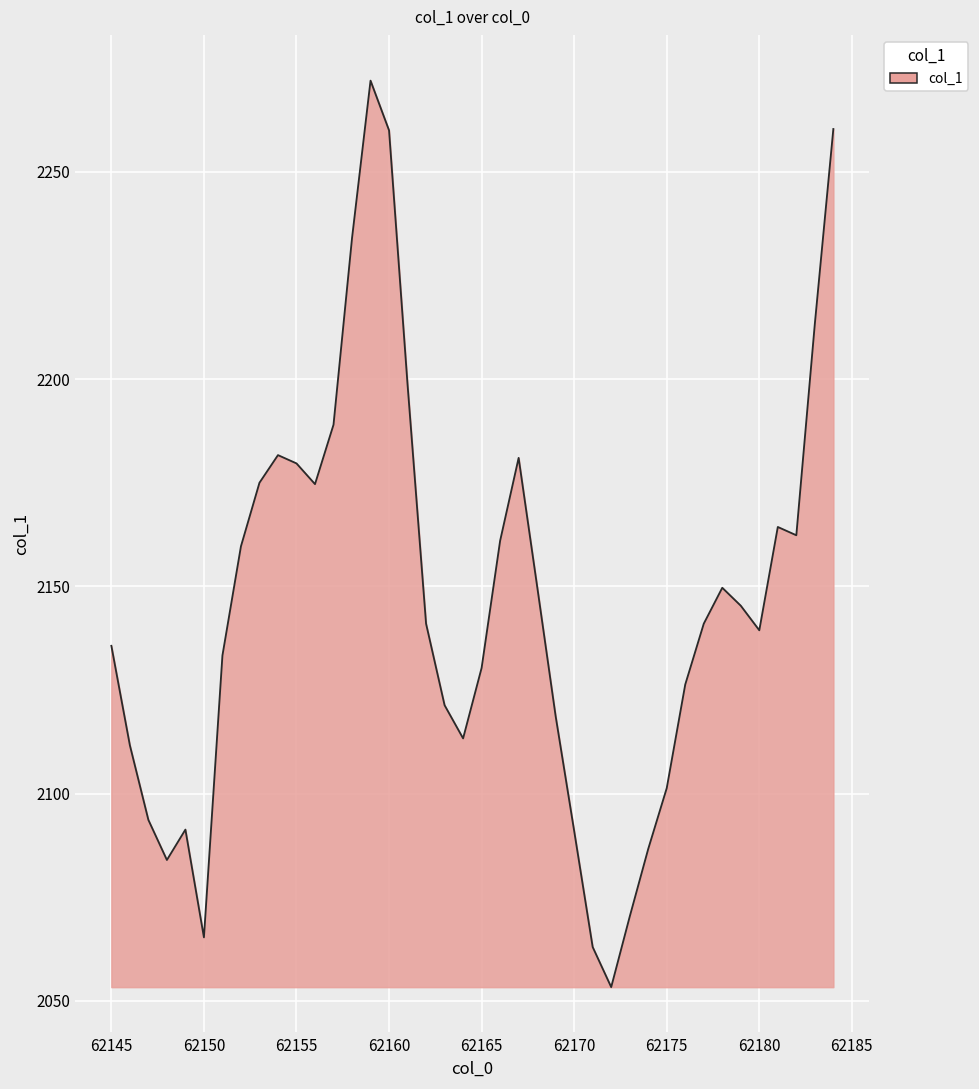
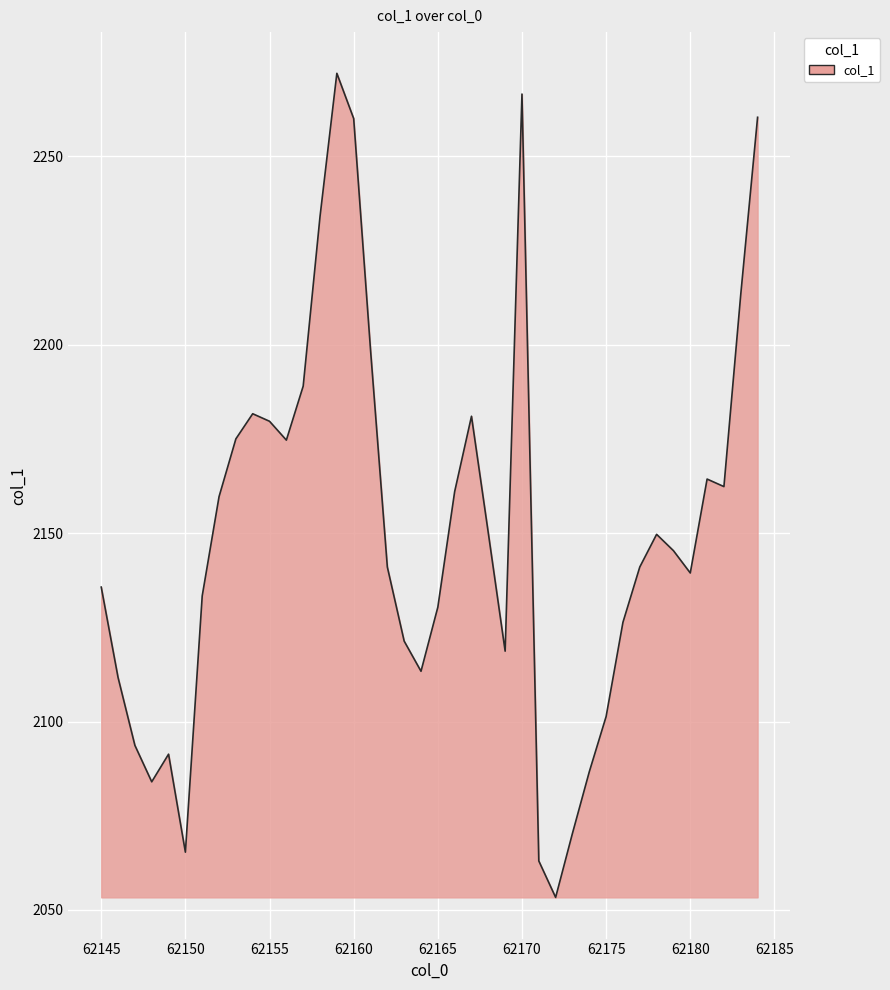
  {
    "62145": 2136,
    "62150": 2065,
    "62155": 2180,
    "62160": 2260,
    "62165": 2130,
-   "62170": 2091,
+   "62170": 2267,
    "62175": 2101,
    "62180": 2139
  }
